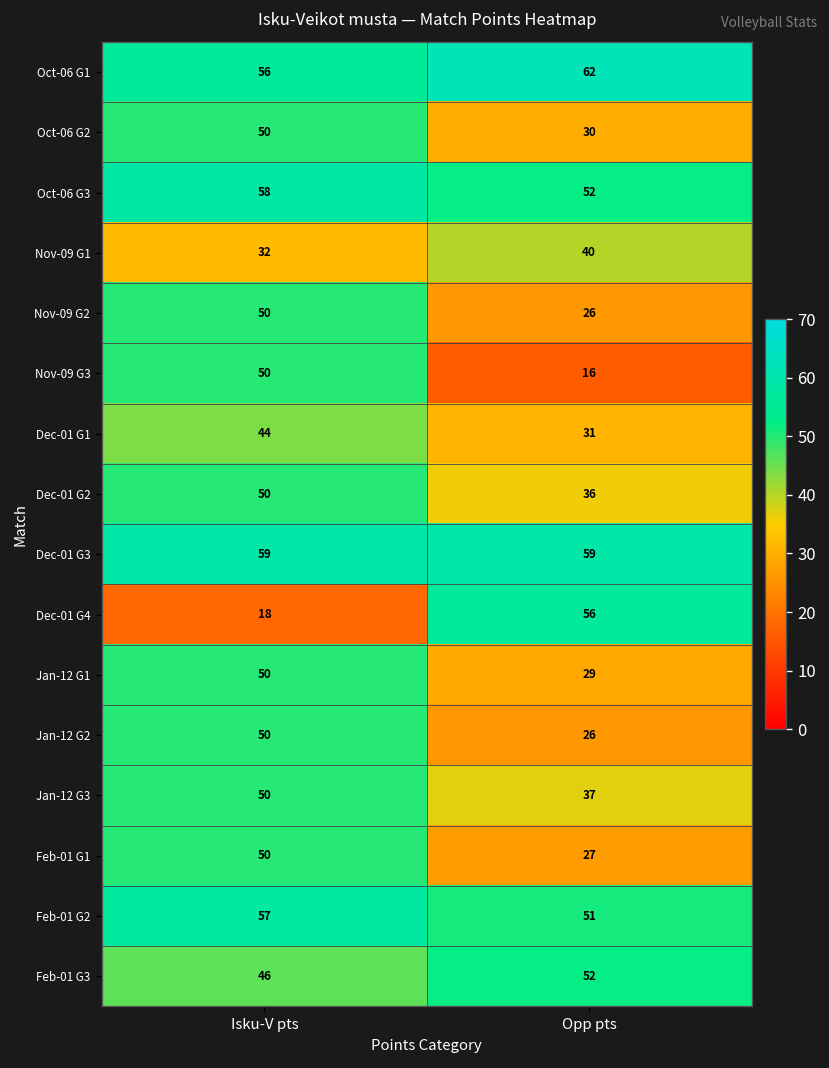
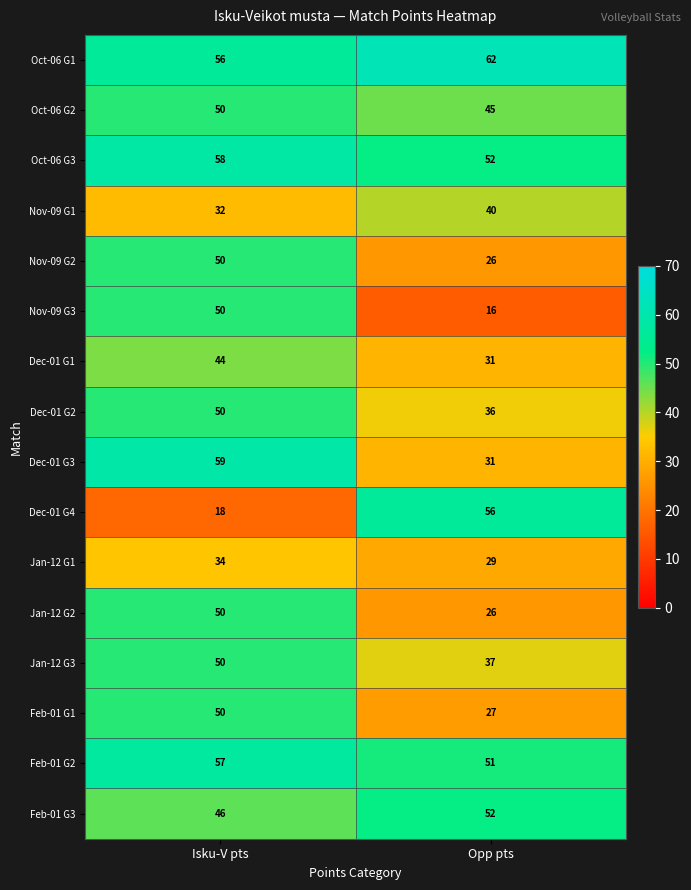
  {
    "Oct-06 G1": {
      "Isku-V pts": 56,
      "Opp pts": 62
    },
    "Oct-06 G2": {
      "Isku-V pts": 50,
-     "Opp pts": 30
+     "Opp pts": 45
    },
    "Oct-06 G3": {
      "Isku-V pts": 58,
      "Opp pts": 52
    },
    "Nov-09 G1": {
      "Isku-V pts": 32,
      "Opp pts": 40
    },
    "Nov-09 G2": {
      "Isku-V pts": 50,
      "Opp pts": 26
    },
    "Nov-09 G3": {
      "Isku-V pts": 50,
      "Opp pts": 16
    },
    "Dec-01 G1": {
      "Isku-V pts": 44,
      "Opp pts": 31
    },
    "Dec-01 G2": {
      "Isku-V pts": 50,
      "Opp pts": 36
    },
    "Dec-01 G3": {
      "Isku-V pts": 59,
-     "Opp pts": 59
+     "Opp pts": 31
    },
    "Dec-01 G4": {
      "Isku-V pts": 18,
      "Opp pts": 56
    },
    "Jan-12 G1": {
-     "Isku-V pts": 50,
+     "Isku-V pts": 34,
      "Opp pts": 29
    },
    "Jan-12 G2": {
      "Isku-V pts": 50,
      "Opp pts": 26
    },
    "Jan-12 G3": {
      "Isku-V pts": 50,
      "Opp pts": 37
    },
    "Feb-01 G1": {
      "Isku-V pts": 50,
      "Opp pts": 27
    },
    "Feb-01 G2": {
      "Isku-V pts": 57,
      "Opp pts": 51
    },
    "Feb-01 G3": {
      "Isku-V pts": 46,
      "Opp pts": 52
    }
  }
